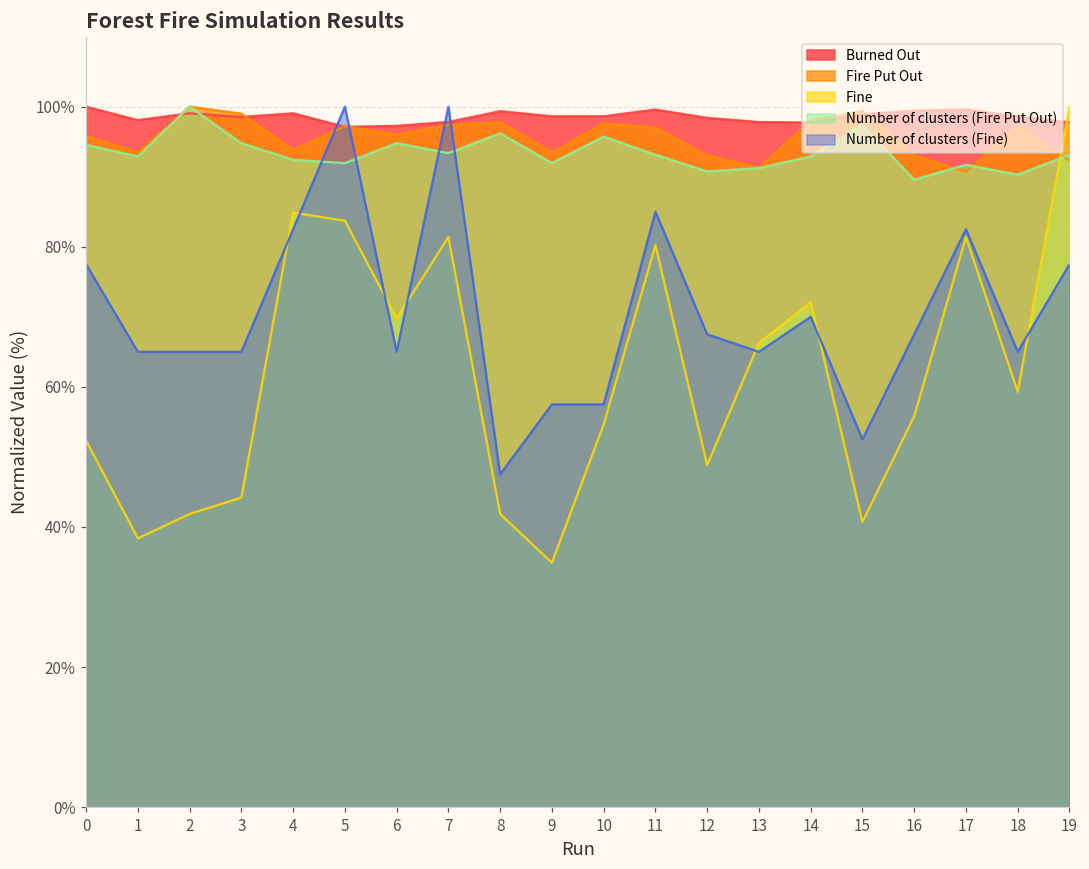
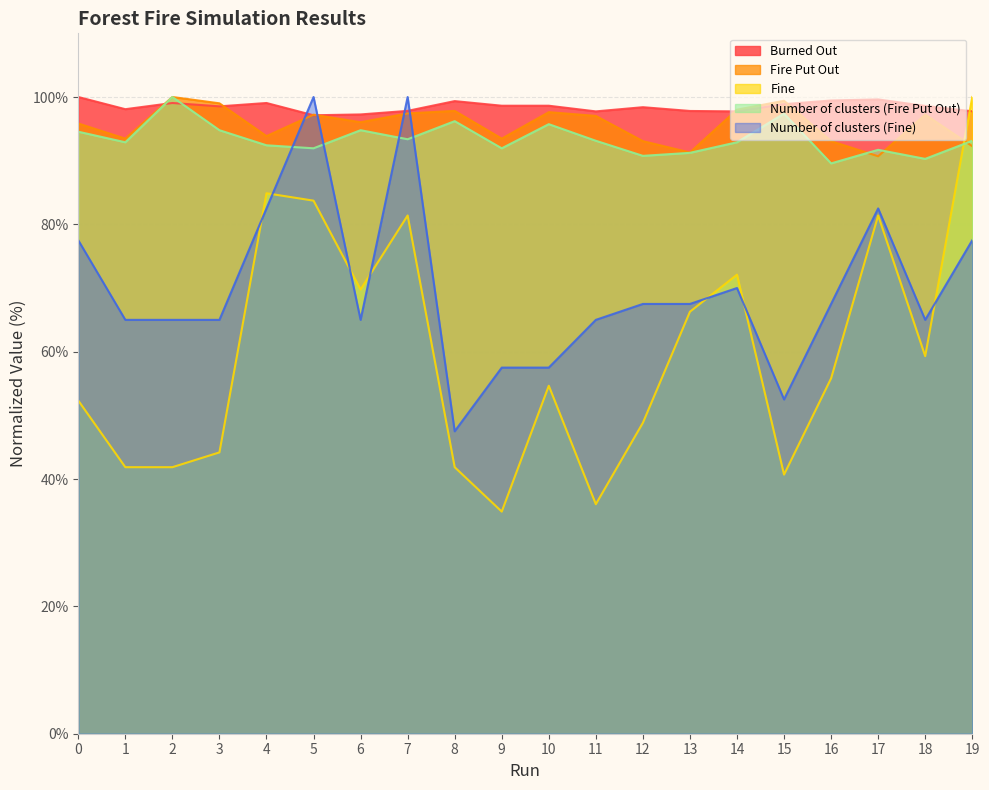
  {
    "Burned Out": {
      "0": "100%",
      "1": "98%",
      "2": "99%",
      "3": "99%",
      "4": "99%",
      "6": "97%",
      "8": "99%",
      "9": "99%",
      "10": "99%",
-     "11": "100%",
+     "11": "98%",
      "12": "98%",
      "13": "98%",
      "19": "98%"
    },
    "Fire Put Out": {
      "0": "96%",
      "1": "93%",
      "3": "99%",
      "4": "94%",
      "6": "96%",
      "8": "98%",
      "9": "93%",
      "10": "98%",
      "11": "97%",
      "12": "93%",
      "16": "93%",
      "17": "91%",
      "19": "92%"
    },
    "Fine": {
      "0": "52%",
-     "1": "38%",
+     "1": "42%",
      "2": "42%",
      "3": "44%",
      "4": "85%",
      "5": "84%",
      "6": "70%",
      "7": "81%",
      "8": "42%",
      "9": "35%",
      "10": "55%",
-     "11": "80%",
+     "11": "36%",
      "12": "49%",
      "13": "66%",
      "14": "72%",
      "15": "41%",
      "16": "56%",
      "17": "81%",
      "18": "59%",
      "19": "100%"
    },
    "Number of clusters (Fire Put Out)": {
      "0": "95%",
      "1": "93%",
      "3": "95%",
      "4": "92%",
      "5": "92%",
      "6": "95%",
      "7": "93%",
      "8": "96%",
      "9": "92%",
      "10": "96%",
      "11": "93%",
      "12": "91%",
      "14": "93%",
      "16": "90%",
      "17": "92%",
      "18": "90%",
      "19": "93%"
    },
    "Number of clusters (Fine)": {
      "0": "78%",
      "1": "65%",
      "2": "65%",
      "3": "65%",
      "4": "83%",
      "5": "100%",
      "6": "65%",
      "7": "100%",
      "8": "48%",
      "9": "57%",
      "10": "57%",
-     "11": "85%",
+     "11": "65%",
      "12": "68%",
-     "13": "65%",
+     "13": "68%",
      "14": "70%",
      "15": "53%",
      "16": "68%",
      "17": "83%",
      "18": "65%",
      "19": "78%"
    }
  }
